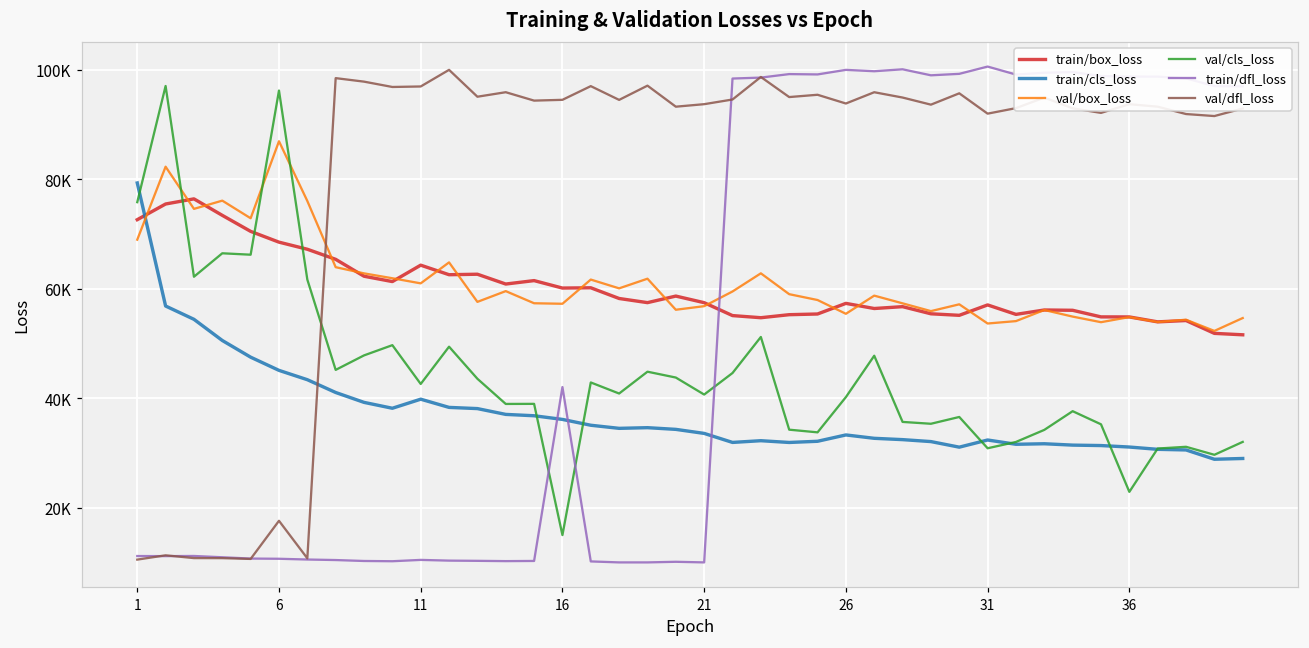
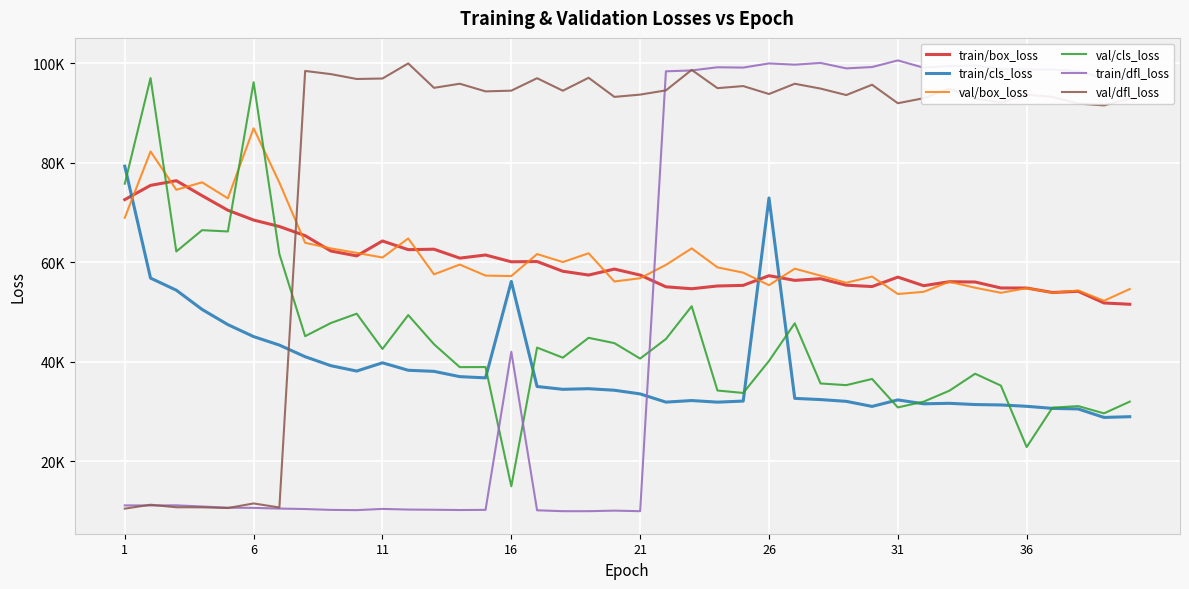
  {
    "train/box_loss": {
      "1": 73000,
      "6": 69000,
      "11": 64000,
      "16": 60000,
      "21": 57000,
      "26": 57000,
      "31": 57000
    },
    "train/cls_loss": {
      "1": 79000,
      "6": 45000,
      "11": 40000,
-     "16": 36000,
+     "16": 56000,
      "21": 34000,
-     "26": 33000,
+     "26": 73000,
      "31": 32000,
      "36": 31000
    },
    "val/box_loss": {
      "1": 69000,
      "6": 87000,
      "11": 61000,
      "16": 57000,
      "21": 57000,
      "26": 55000,
      "31": 54000
    },
    "val/cls_loss": {
      "1": 76000,
      "6": 96000,
      "11": 43000,
      "16": 15000,
      "21": 41000,
      "26": 40000,
      "31": 31000,
      "36": 23000
    },
    "train/dfl_loss": {
      "1": 11000,
      "6": 11000,
      "11": 10000,
      "16": 42000,
      "21": 10000,
      "26": 100000,
      "31": 101000
    },
    "val/dfl_loss": {
      "1": 11000,
-     "6": 18000,
+     "6": 12000,
      "11": 97000,
      "16": 95000,
      "21": 94000,
      "26": 94000,
      "31": 92000
    }
  }
